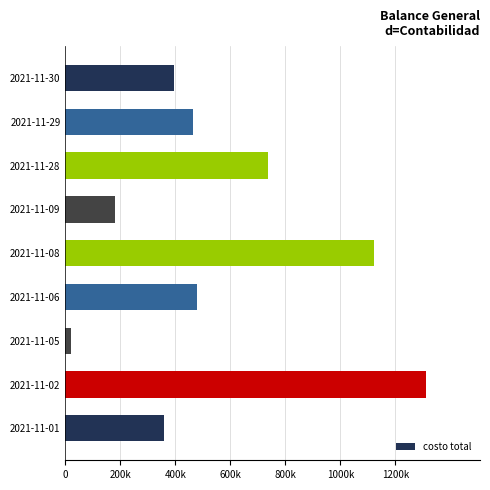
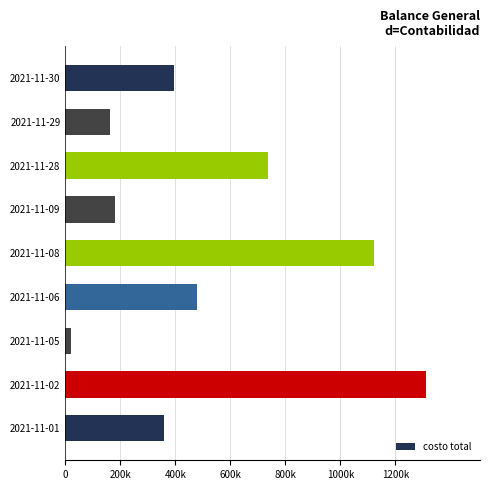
  {
    "2021-11-30": 390000,
-   "2021-11-29": 470000,
+   "2021-11-29": 160000,
    "2021-11-28": 740000,
    "2021-11-09": 180000,
    "2021-11-08": 1120000,
    "2021-11-06": 480000,
    "2021-11-05": 20000,
    "2021-11-02": 1310000,
    "2021-11-01": 360000
  }
